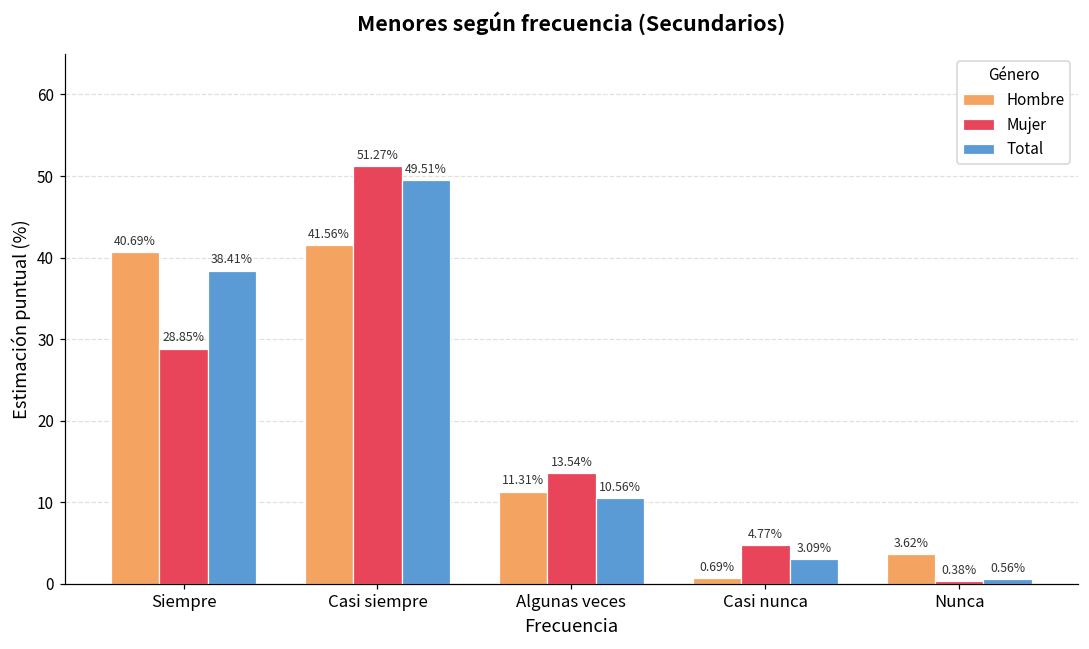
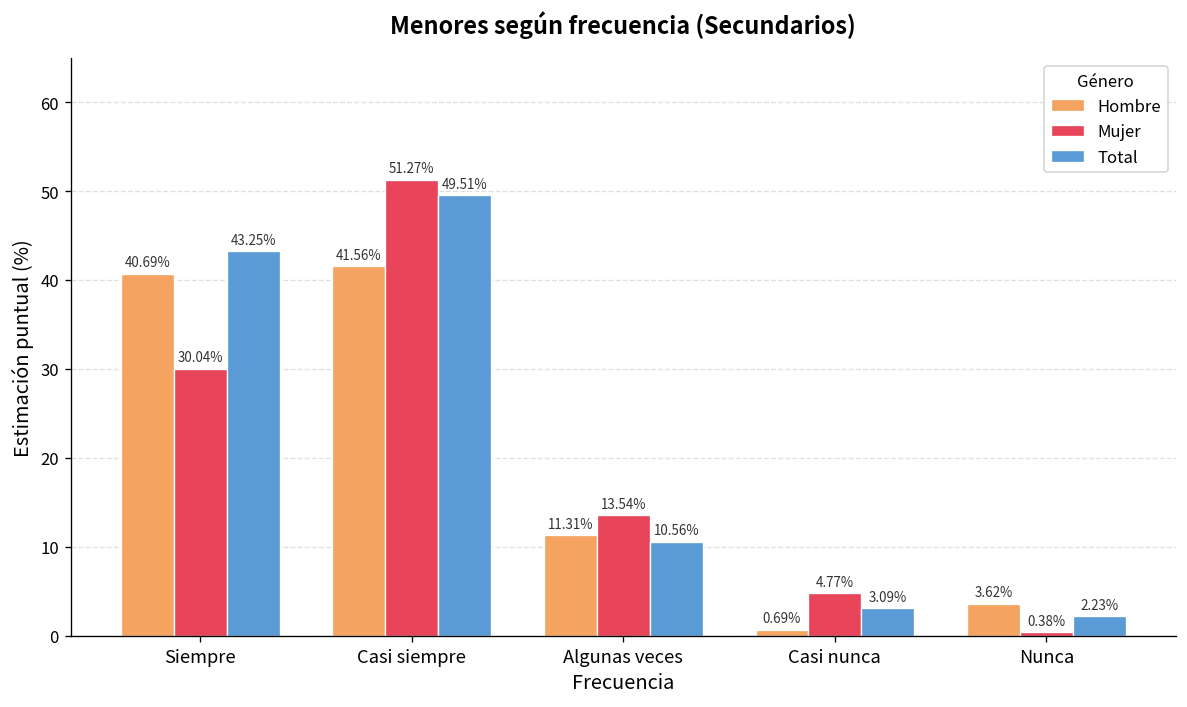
  {
    "Hombre": {
      "Siempre": "40.69%",
      "Casi siempre": "41.56%",
      "Algunas veces": "11.31%",
      "Casi nunca": "0.69%",
      "Nunca": "3.62%"
    },
    "Mujer": {
-     "Siempre": "28.85%",
+     "Siempre": "30.04%",
      "Casi siempre": "51.27%",
      "Algunas veces": "13.54%",
      "Casi nunca": "4.77%",
      "Nunca": "0.38%"
    },
    "Total": {
-     "Siempre": "38.41%",
+     "Siempre": "43.25%",
      "Casi siempre": "49.51%",
      "Algunas veces": "10.56%",
      "Casi nunca": "3.09%",
-     "Nunca": "0.56%"
+     "Nunca": "2.23%"
    }
  }
